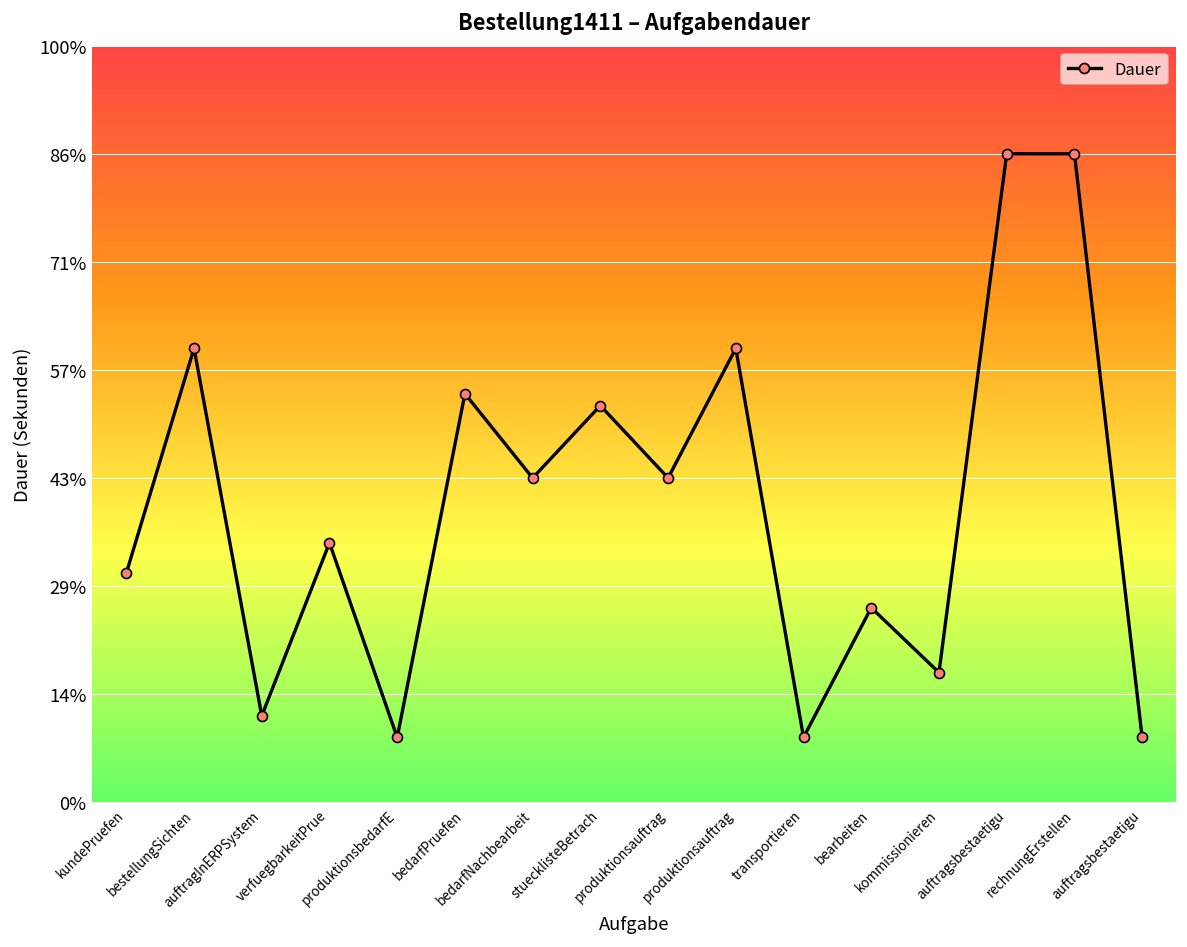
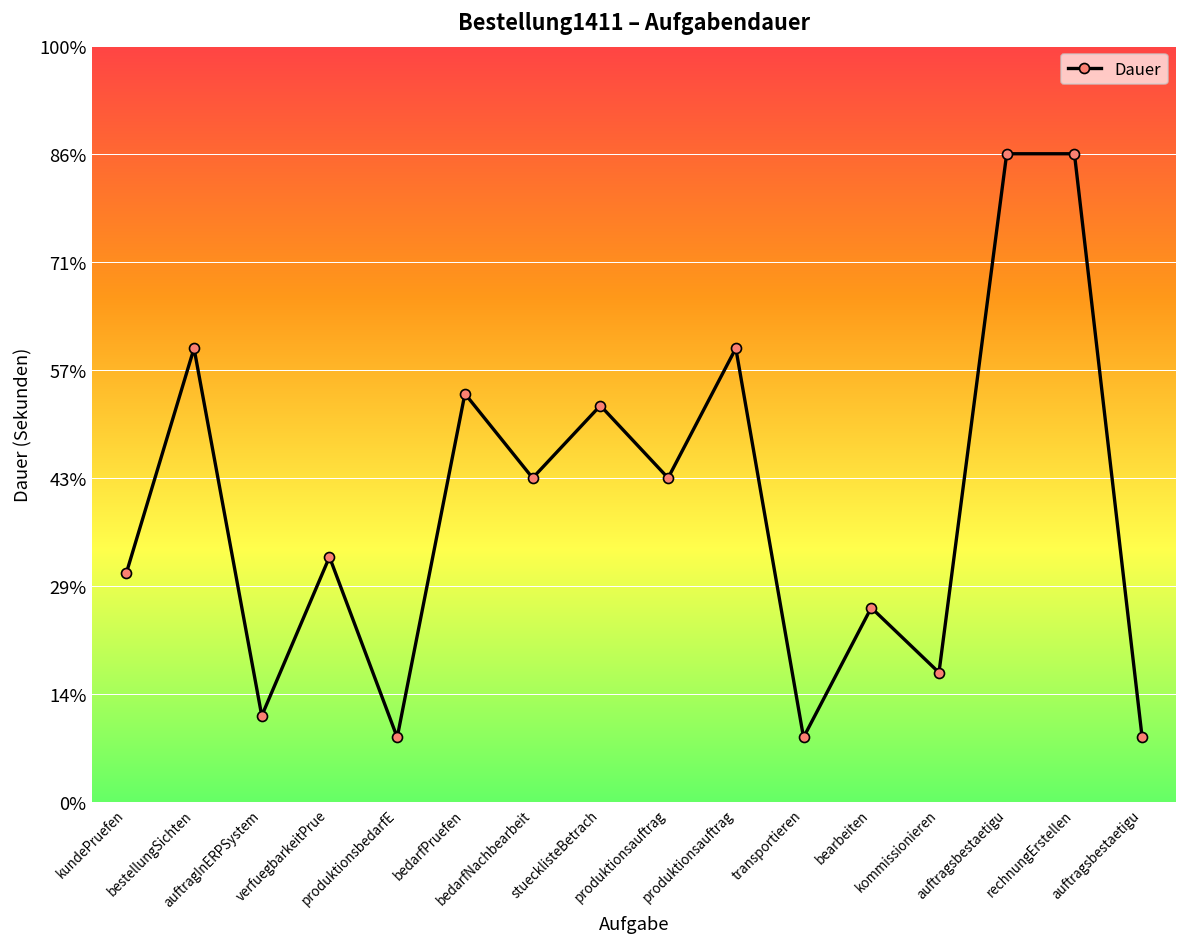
  {
    "kundePruefen": "30%",
    "bestellungSichten": "60%",
    "auftragInERPSystem": "11%",
-   "verfuegbarkeitPrue": "34%",
+   "verfuegbarkeitPrue": "32%",
    "produktionsbedarfE": "9%",
    "bedarfPruefen": "54%",
    "bedarfNachbearbeit": "43%",
    "stuecklisteBetrach": "52%",
    "transportieren": "9%",
    "bearbeiten": "26%",
    "kommissionieren": "17%",
    "rechnungErstellen": "86%"
  }
